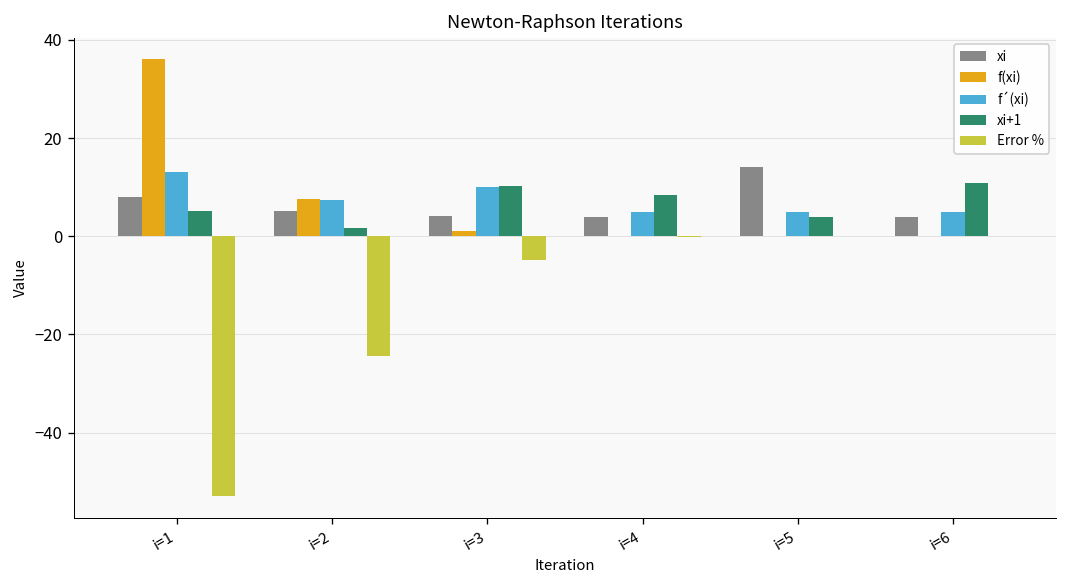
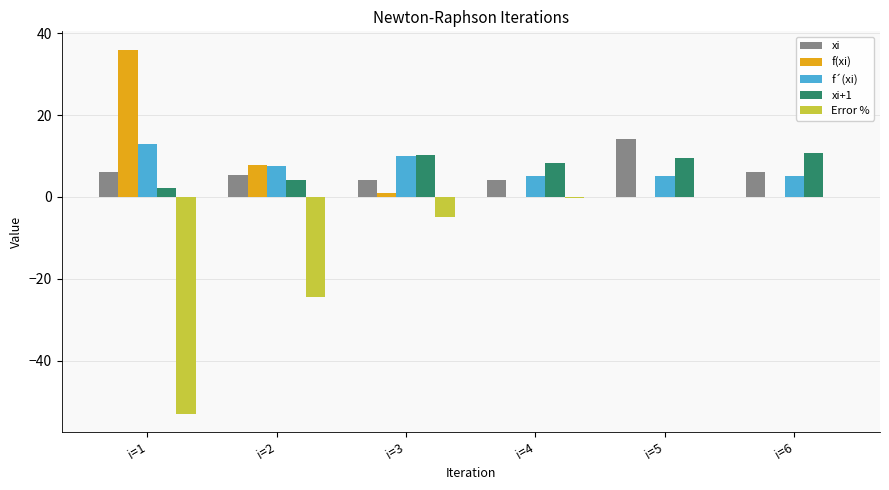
  {
    "xi": {
-     "i=1": 8,
+     "i=1": 6,
      "i=2": 5,
      "i=3": 4,
      "i=4": 4,
      "i=5": 14,
-     "i=6": 4
+     "i=6": 6
    },
    "f´(xi)": {
      "i=1": 13,
      "i=2": 7,
      "i=3": 10,
      "i=4": 5,
      "i=5": 5,
      "i=6": 5
    },
    "xi+1": {
-     "i=1": 5,
-     "i=2": 2,
+     "i=1": 2,
+     "i=2": 4,
      "i=3": 10,
      "i=4": 8,
-     "i=5": 4,
+     "i=5": 10,
      "i=6": 11
    }
  }
